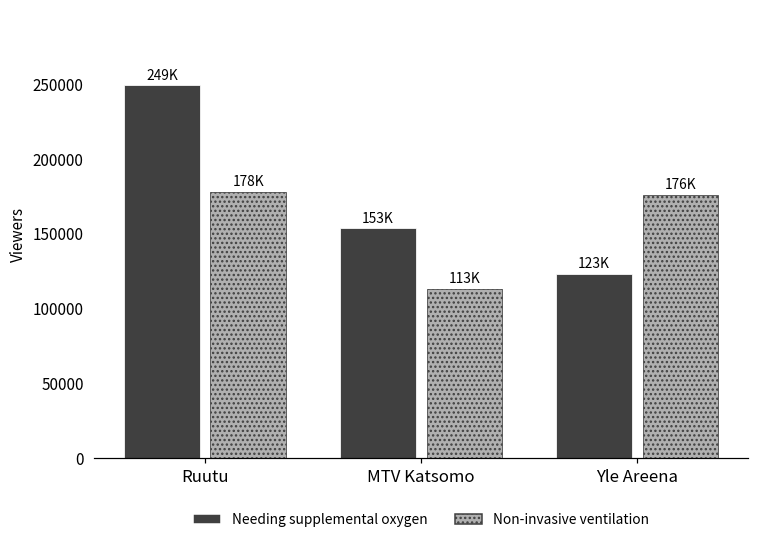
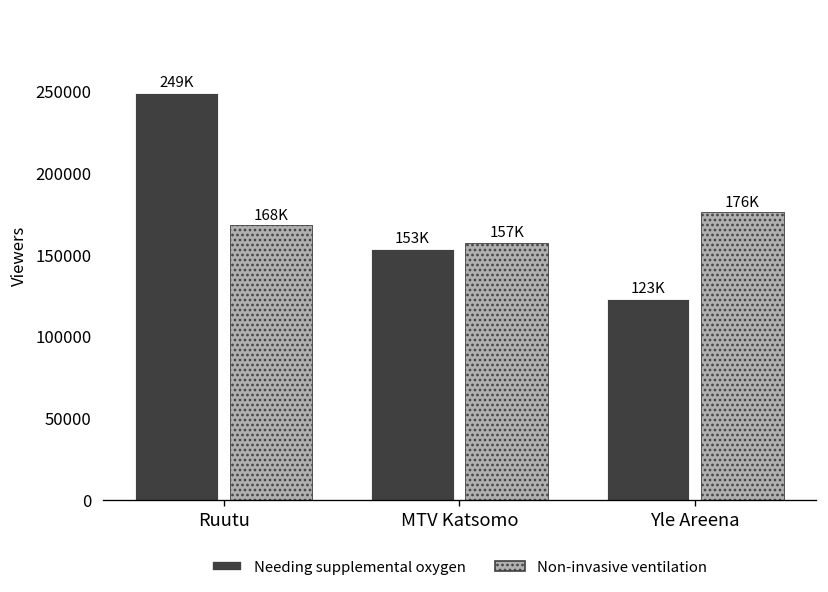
  {
    "Needing supplemental oxygen": {
      "Ruutu": "249K",
      "MTV Katsomo": "153K",
      "Yle Areena": "123K"
    },
    "Non-invasive ventilation": {
-     "Ruutu": "178K",
-     "MTV Katsomo": "113K",
+     "Ruutu": "168K",
+     "MTV Katsomo": "157K",
      "Yle Areena": "176K"
    }
  }
